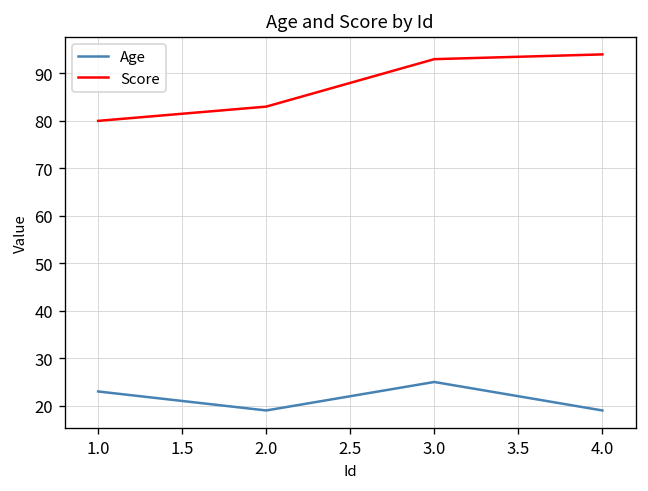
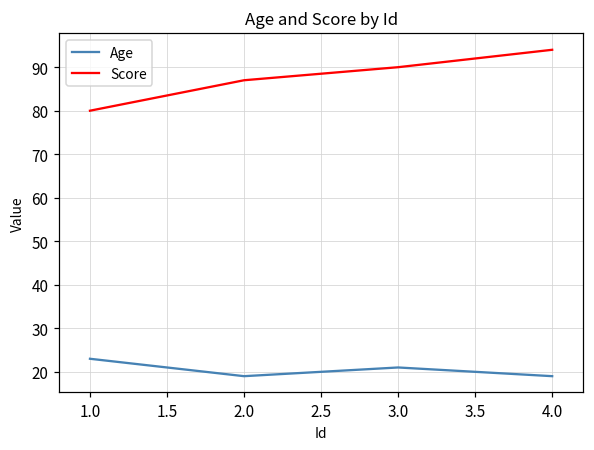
  {
    "Age": {
      "1.0": 23,
      "2.0": 19,
-     "3.0": 25,
+     "3.0": 21,
      "4.0": 19
    },
    "Score": {
      "1.0": 80,
-     "2.0": 83,
-     "3.0": 93,
+     "2.0": 87,
+     "3.0": 90,
      "4.0": 94
    }
  }
